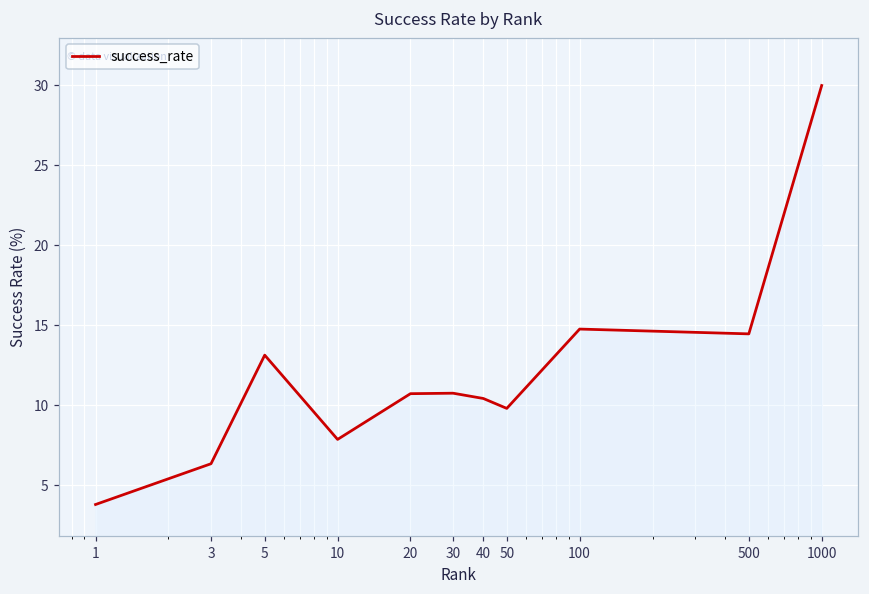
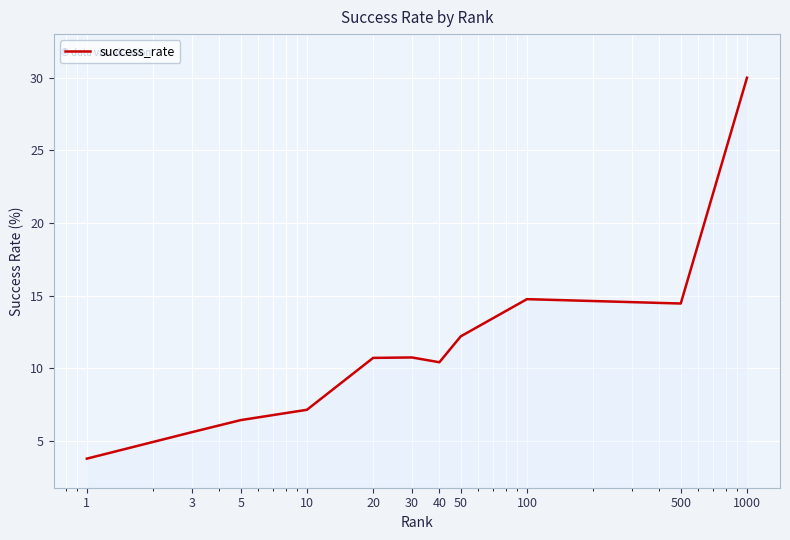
  {
    "1": 3.8,
-   "3": 6.3,
-   "5": 13.1,
-   "10": 7.9,
+   "3": 5.6,
+   "5": 6.4,
+   "10": 7.2,
    "20": 10.7,
    "30": 10.8,
    "40": 10.4,
-   "50": 9.8,
+   "50": 12.2,
    "100": 14.8,
    "500": 14.5,
    "1000": 30.0
  }
